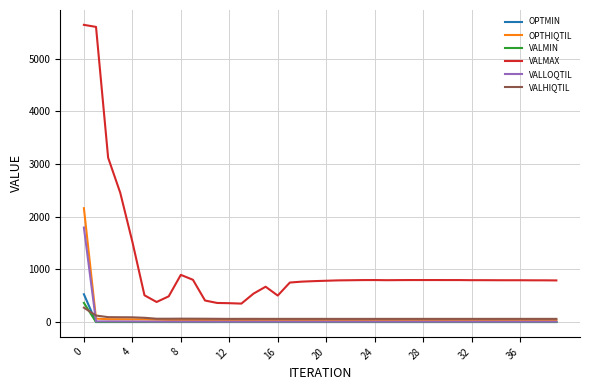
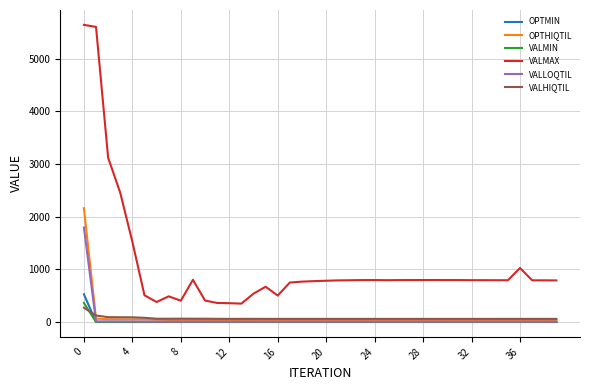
  {
    "OPTMIN": {
      "0": 500
    },
    "OPTHIQTIL": {
      "0": 2200
    },
    "VALMIN": {
      "0": 400
    },
    "VALMAX": {
      "0": 5600,
      "4": 1500,
-     "8": 900,
+     "8": 400,
      "12": 400,
      "16": 500,
      "20": 800,
      "24": 800,
      "28": 800,
      "32": 800,
-     "36": 800
+     "36": 1000
    },
    "VALLOQTIL": {
      "0": 1800
    },
    "VALHIQTIL": {
      "0": 300
    }
  }
